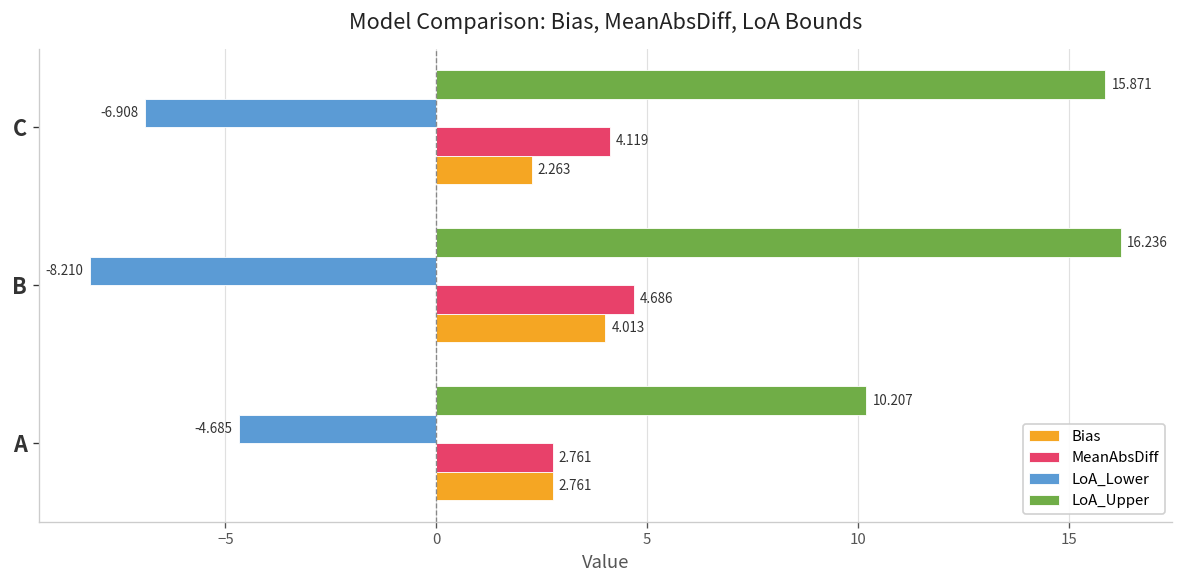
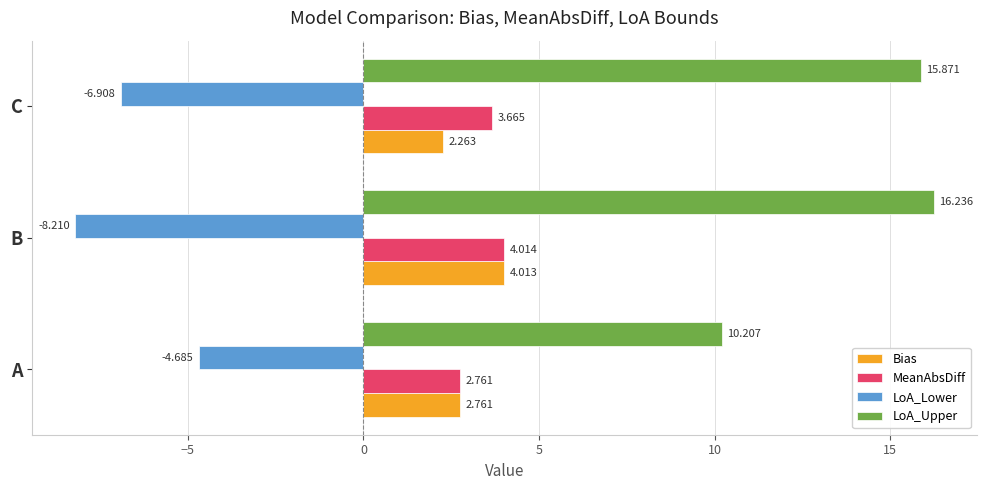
  {
    "Bias": {
      "C": 2.263,
      "B": 4.013,
      "A": 2.761
    },
    "MeanAbsDiff": {
-     "C": 4.119,
-     "B": 4.686,
+     "C": 3.665,
+     "B": 4.014,
      "A": 2.761
    },
    "LoA_Lower": {
      "C": -6.908,
      "B": -8.210,
      "A": -4.685
    },
    "LoA_Upper": {
      "C": 15.871,
      "B": 16.236,
      "A": 10.207
    }
  }
